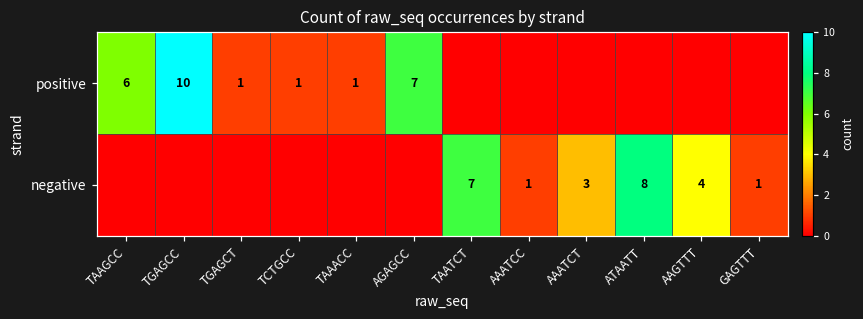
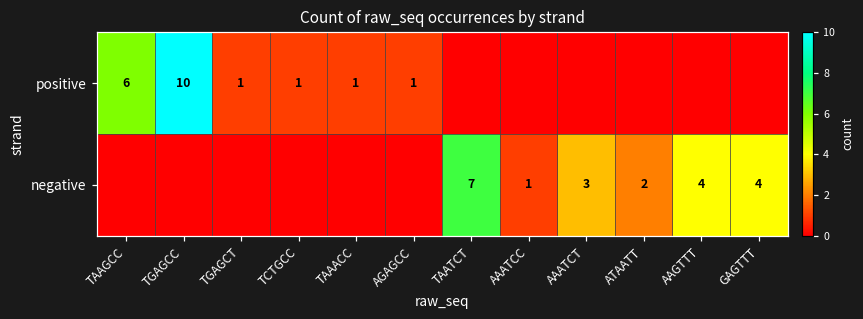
  {
    "positive": {
      "TAAGCC": 6,
      "TGAGCC": 10,
      "TGAGCT": 1,
      "TCTGCC": 1,
      "TAAACC": 1,
-     "AGAGCC": 7
+     "AGAGCC": 1
    },
    "negative": {
      "TAATCT": 7,
      "AAATCC": 1,
      "AAATCT": 3,
-     "ATAATT": 8,
+     "ATAATT": 2,
      "AAGTTT": 4,
-     "GAGTTT": 1
+     "GAGTTT": 4
    }
  }
